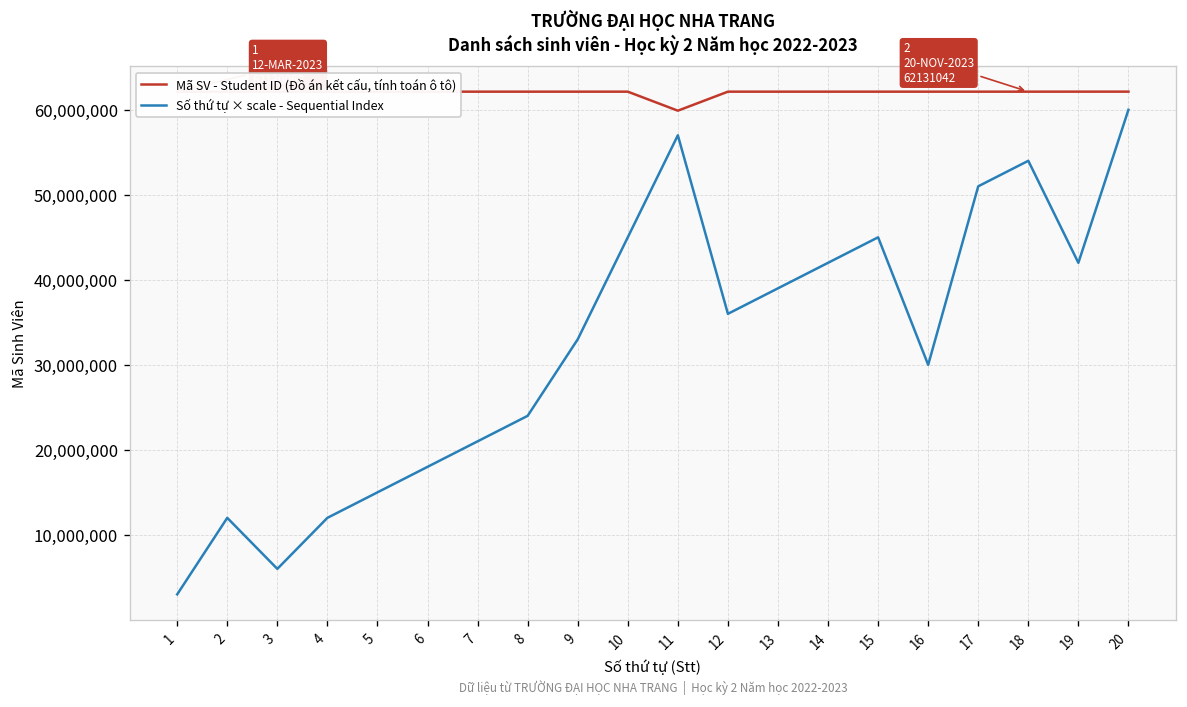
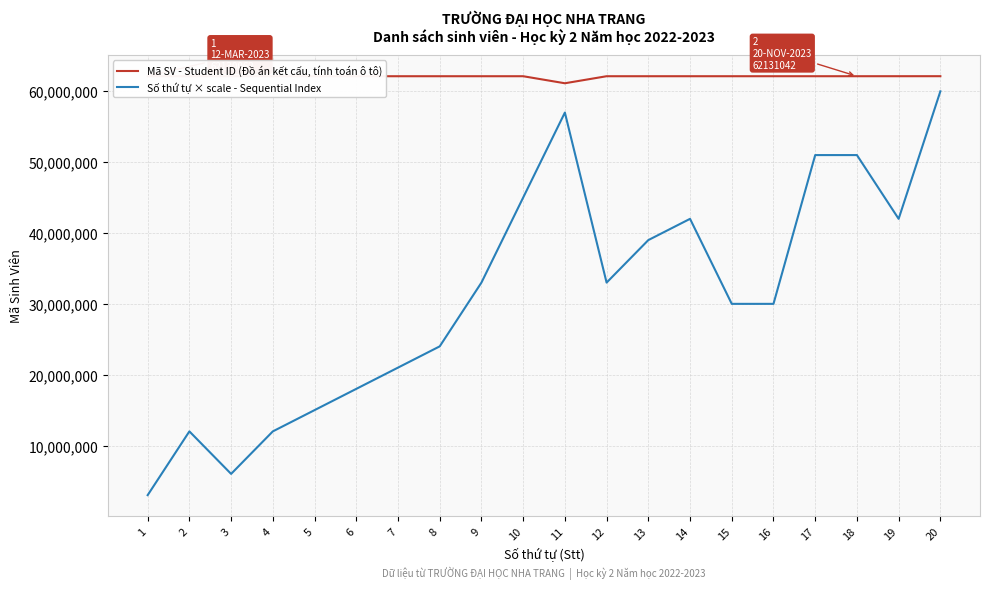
  {
    "Mã SV - Student ID (Đồ án kết cấu, tính toán ô tô)": {
      "7": "62,000,000",
      "8": "62,000,000",
      "9": "62,000,000",
      "10": "62,000,000",
-     "11": "60,000,000",
+     "11": "61,000,000",
      "12": "62,000,000",
      "13": "62,000,000",
      "14": "62,000,000",
      "15": "62,000,000",
      "18": "62,000,000",
      "19": "62,000,000",
      "20": "62,000,000"
    },
    "Số thứ tự × scale - Sequential Index": {
      "1": "3,000,000",
      "2": "12,000,000",
      "3": "6,000,000",
      "4": "12,000,000",
      "5": "15,000,000",
      "6": "18,000,000",
      "7": "21,000,000",
      "8": "24,000,000",
      "9": "33,000,000",
      "10": "45,000,000",
      "11": "57,000,000",
-     "12": "36,000,000",
+     "12": "33,000,000",
      "13": "39,000,000",
      "14": "42,000,000",
-     "15": "45,000,000",
+     "15": "30,000,000",
      "16": "30,000,000",
      "17": "51,000,000",
-     "18": "54,000,000",
+     "18": "51,000,000",
      "19": "42,000,000",
      "20": "60,000,000"
    }
  }
